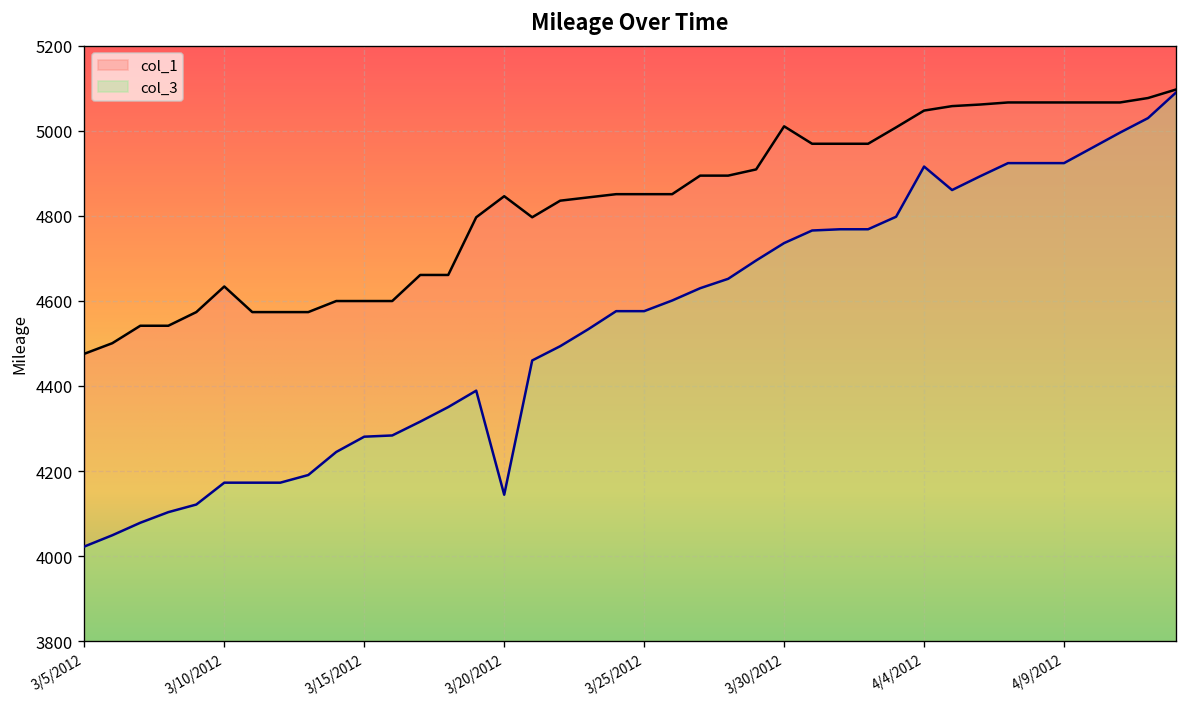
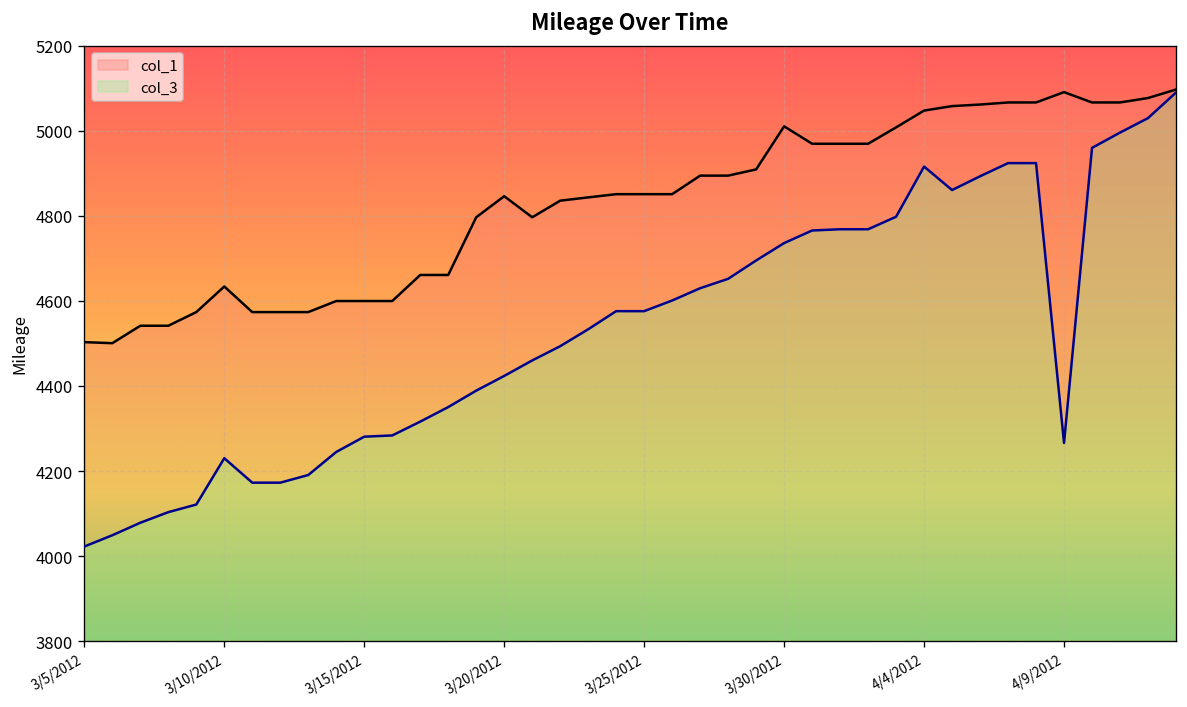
  {
    "col_1": {
-     "3/5/2012": 4480,
+     "3/5/2012": 4500,
      "3/10/2012": 4630,
      "3/15/2012": 4600,
      "3/20/2012": 4850,
      "3/25/2012": 4850,
      "3/30/2012": 5010,
      "4/4/2012": 5050,
-     "4/9/2012": 5070
+     "4/9/2012": 5090
    },
    "col_3": {
      "3/5/2012": 4020,
-     "3/10/2012": 4170,
+     "3/10/2012": 4230,
      "3/15/2012": 4280,
-     "3/20/2012": 4140,
+     "3/20/2012": 4420,
      "3/25/2012": 4580,
      "3/30/2012": 4740,
      "4/4/2012": 4920,
-     "4/9/2012": 4920
+     "4/9/2012": 4270
    }
  }
